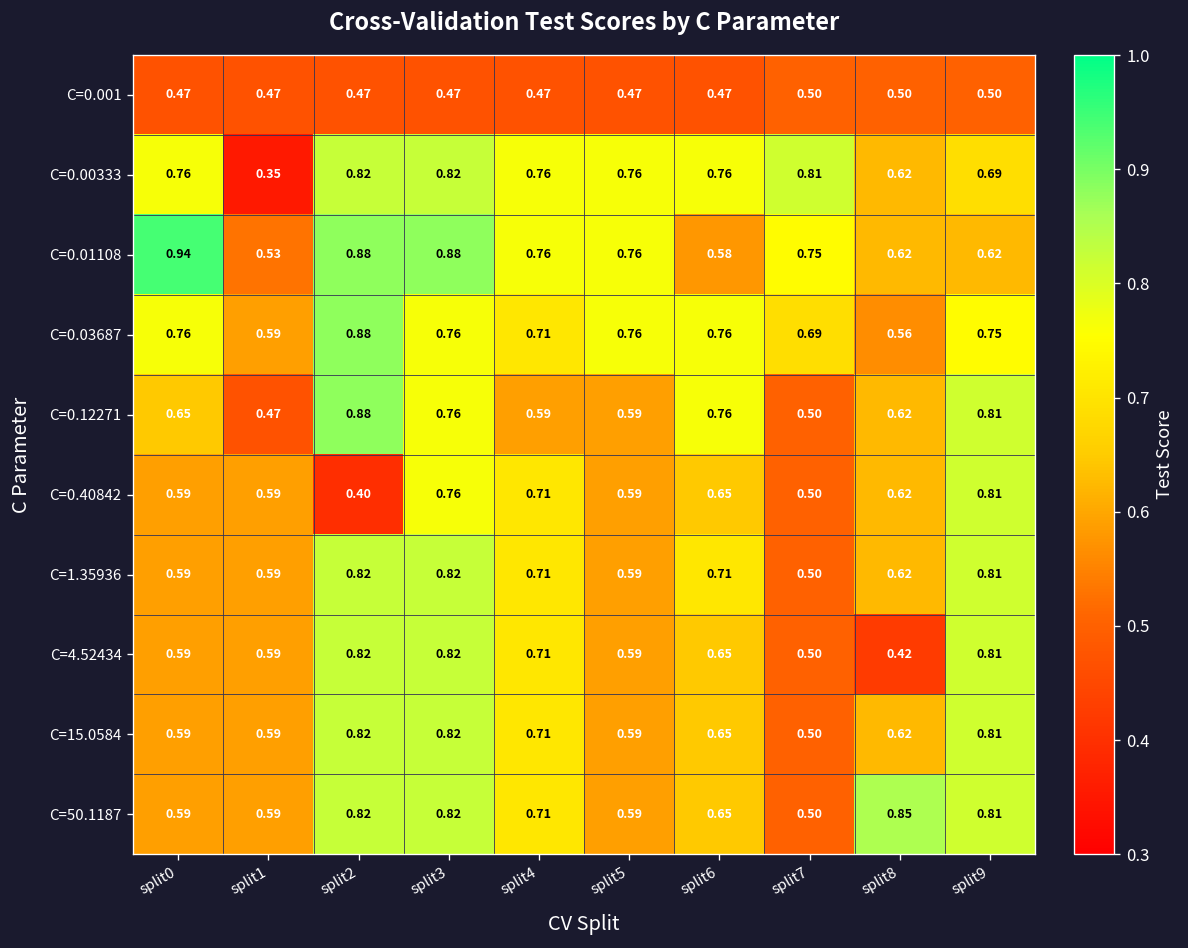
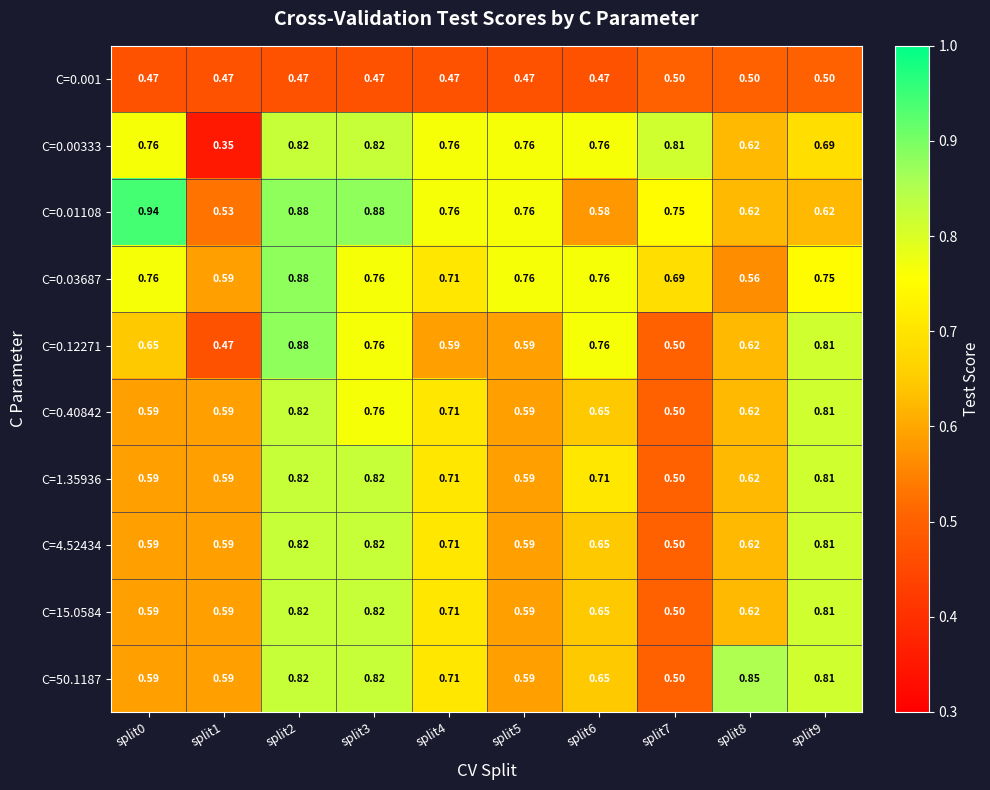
  {
    "C=0.001": {
      "split0": 0.47,
      "split1": 0.47,
      "split2": 0.47,
      "split3": 0.47,
      "split4": 0.47,
      "split5": 0.47,
      "split6": 0.47,
      "split7": 0.50,
      "split8": 0.50,
      "split9": 0.50
    },
    "C=0.00333": {
      "split0": 0.76,
      "split1": 0.35,
      "split2": 0.82,
      "split3": 0.82,
      "split4": 0.76,
      "split5": 0.76,
      "split6": 0.76,
      "split7": 0.81,
      "split8": 0.62,
      "split9": 0.69
    },
    "C=0.01108": {
      "split0": 0.94,
      "split1": 0.53,
      "split2": 0.88,
      "split3": 0.88,
      "split4": 0.76,
      "split5": 0.76,
      "split6": 0.58,
      "split7": 0.75,
      "split8": 0.62,
      "split9": 0.62
    },
    "C=0.03687": {
      "split0": 0.76,
      "split1": 0.59,
      "split2": 0.88,
      "split3": 0.76,
      "split4": 0.71,
      "split5": 0.76,
      "split6": 0.76,
      "split7": 0.69,
      "split8": 0.56,
      "split9": 0.75
    },
    "C=0.12271": {
      "split0": 0.65,
      "split1": 0.47,
      "split2": 0.88,
      "split3": 0.76,
      "split4": 0.59,
      "split5": 0.59,
      "split6": 0.76,
      "split7": 0.50,
      "split8": 0.62,
      "split9": 0.81
    },
    "C=0.40842": {
      "split0": 0.59,
      "split1": 0.59,
-     "split2": 0.40,
+     "split2": 0.82,
      "split3": 0.76,
      "split4": 0.71,
      "split5": 0.59,
      "split6": 0.65,
      "split7": 0.50,
      "split8": 0.62,
      "split9": 0.81
    },
    "C=1.35936": {
      "split0": 0.59,
      "split1": 0.59,
      "split2": 0.82,
      "split3": 0.82,
      "split4": 0.71,
      "split5": 0.59,
      "split6": 0.71,
      "split7": 0.50,
      "split8": 0.62,
      "split9": 0.81
    },
    "C=4.52434": {
      "split0": 0.59,
      "split1": 0.59,
      "split2": 0.82,
      "split3": 0.82,
      "split4": 0.71,
      "split5": 0.59,
      "split6": 0.65,
      "split7": 0.50,
-     "split8": 0.42,
+     "split8": 0.62,
      "split9": 0.81
    },
    "C=15.0584": {
      "split0": 0.59,
      "split1": 0.59,
      "split2": 0.82,
      "split3": 0.82,
      "split4": 0.71,
      "split5": 0.59,
      "split6": 0.65,
      "split7": 0.50,
      "split8": 0.62,
      "split9": 0.81
    },
    "C=50.1187": {
      "split0": 0.59,
      "split1": 0.59,
      "split2": 0.82,
      "split3": 0.82,
      "split4": 0.71,
      "split5": 0.59,
      "split6": 0.65,
      "split7": 0.50,
      "split8": 0.85,
      "split9": 0.81
    }
  }
